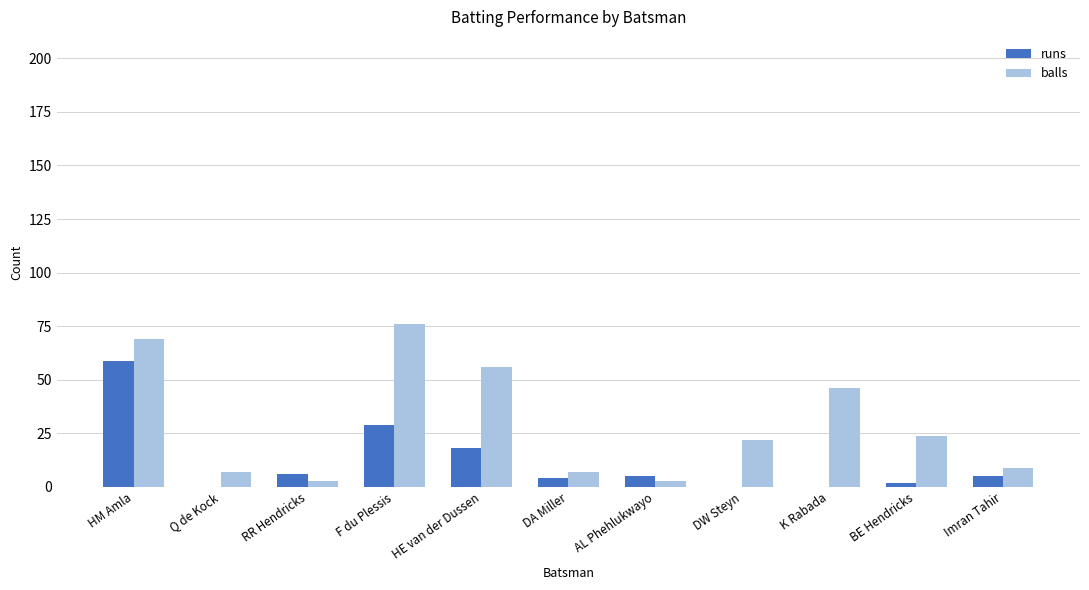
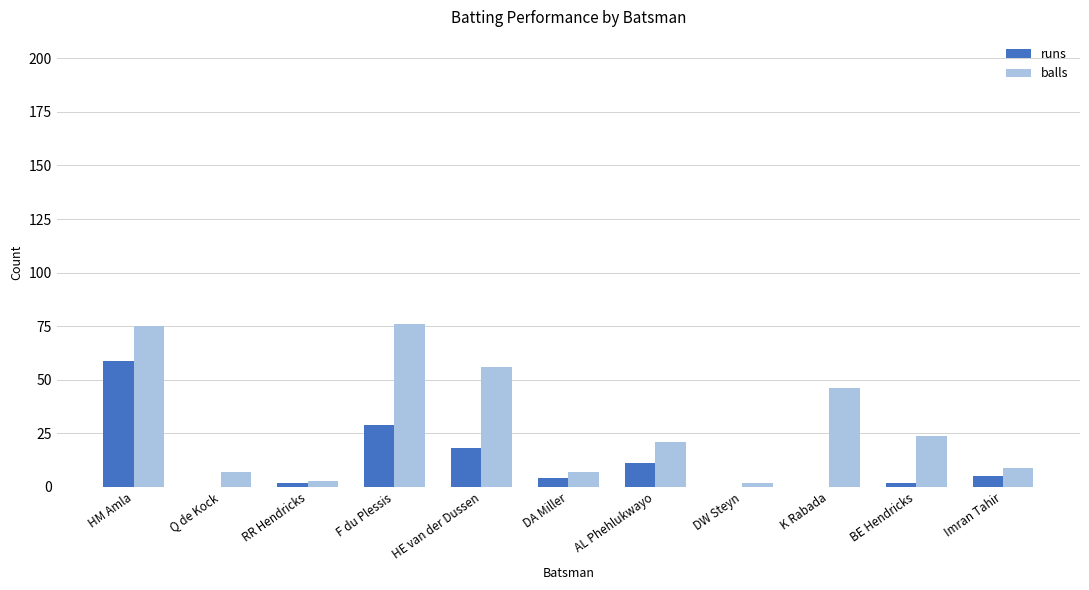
  {
    "runs": {
      "HM Amla": 59,
      "Q de Kock": 0,
-     "RR Hendricks": 6,
+     "RR Hendricks": 2,
      "F du Plessis": 29,
      "HE van der Dussen": 18,
      "DA Miller": 4,
-     "AL Phehlukwayo": 5,
+     "AL Phehlukwayo": 11,
      "DW Steyn": 0,
      "K Rabada": 0,
      "BE Hendricks": 2,
      "Imran Tahir": 5
    },
    "balls": {
-     "HM Amla": 69,
+     "HM Amla": 75,
      "Q de Kock": 7,
      "RR Hendricks": 3,
      "F du Plessis": 76,
      "HE van der Dussen": 56,
      "DA Miller": 7,
-     "AL Phehlukwayo": 3,
-     "DW Steyn": 22,
+     "AL Phehlukwayo": 21,
+     "DW Steyn": 2,
      "K Rabada": 46,
      "BE Hendricks": 24,
      "Imran Tahir": 9
    }
  }
